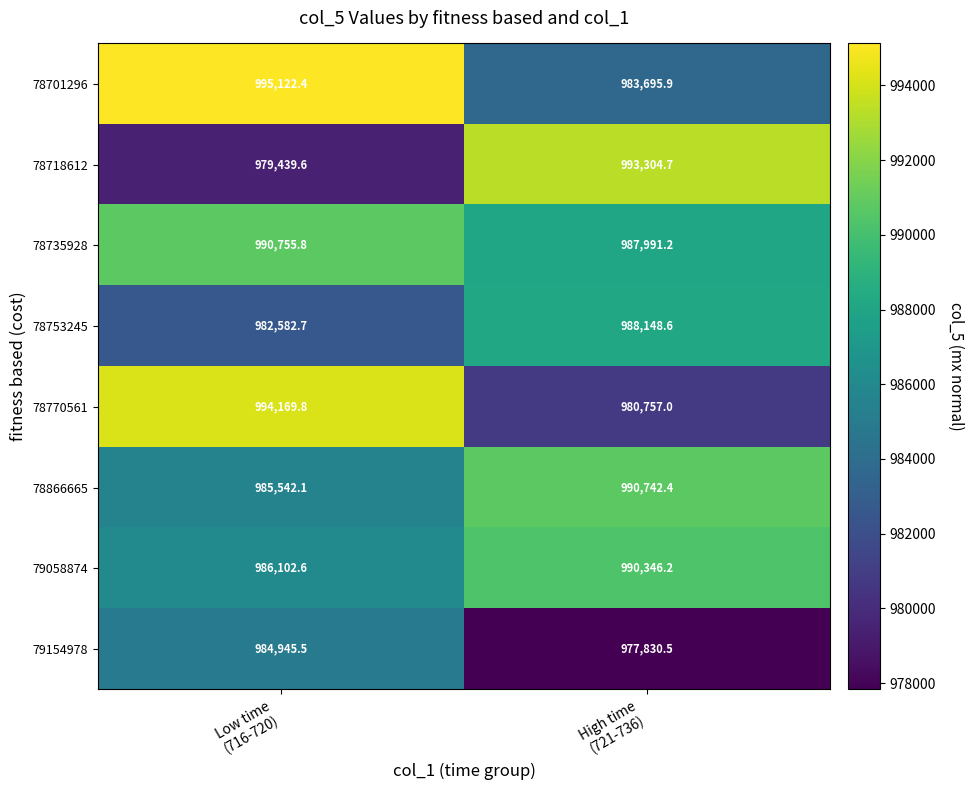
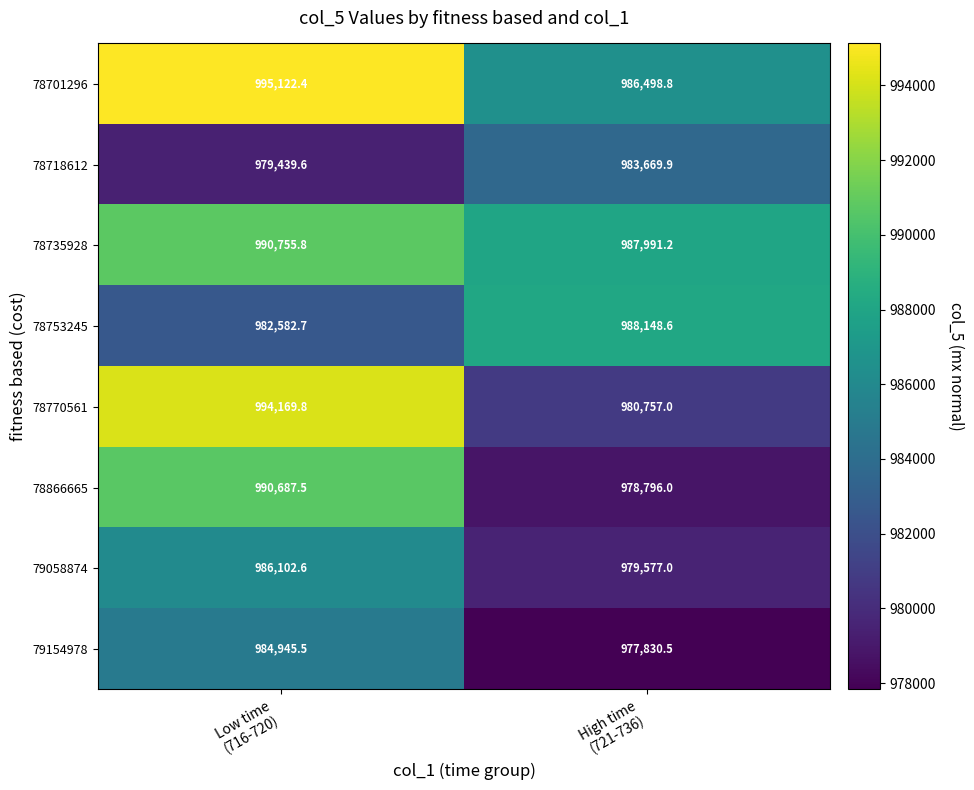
  {
    "78701296": {
      "Low time (716-720)": "995,122.4",
-     "High time (721-736)": "983,695.9"
+     "High time (721-736)": "986,498.8"
    },
    "78718612": {
      "Low time (716-720)": "979,439.6",
-     "High time (721-736)": "993,304.7"
+     "High time (721-736)": "983,669.9"
    },
    "78735928": {
      "Low time (716-720)": "990,755.8",
      "High time (721-736)": "987,991.2"
    },
    "78753245": {
      "Low time (716-720)": "982,582.7",
      "High time (721-736)": "988,148.6"
    },
    "78770561": {
      "Low time (716-720)": "994,169.8",
      "High time (721-736)": "980,757.0"
    },
    "78866665": {
-     "Low time (716-720)": "985,542.1",
-     "High time (721-736)": "990,742.4"
+     "Low time (716-720)": "990,687.5",
+     "High time (721-736)": "978,796.0"
    },
    "79058874": {
      "Low time (716-720)": "986,102.6",
-     "High time (721-736)": "990,346.2"
+     "High time (721-736)": "979,577.0"
    },
    "79154978": {
      "Low time (716-720)": "984,945.5",
      "High time (721-736)": "977,830.5"
    }
  }
